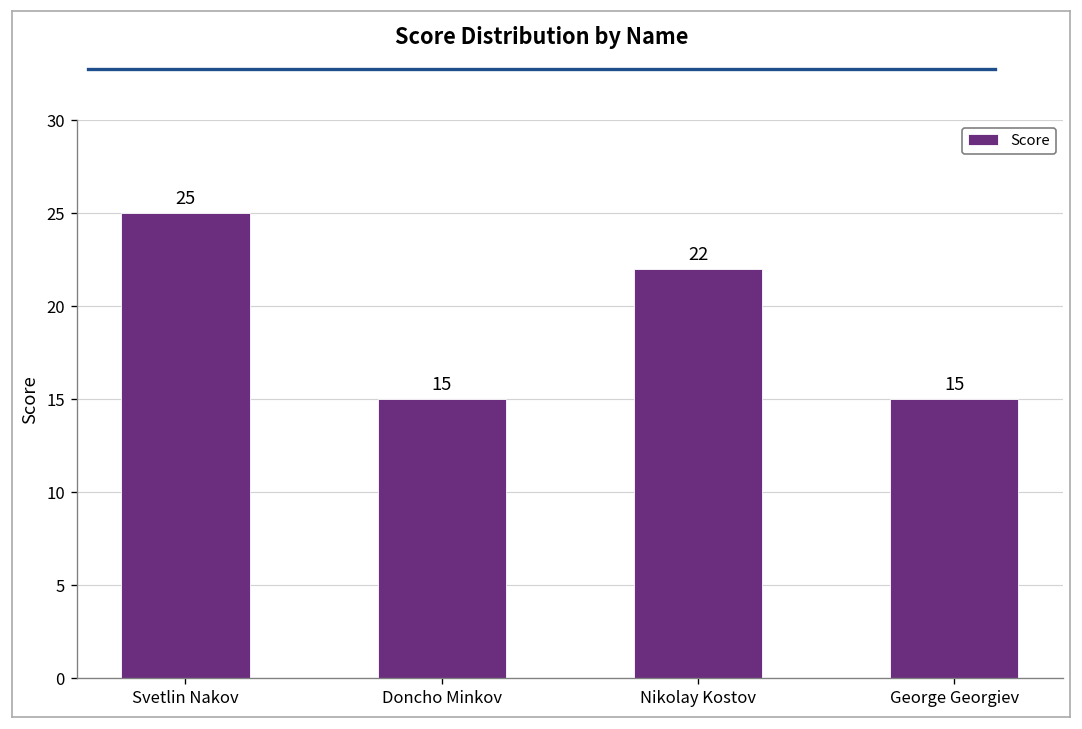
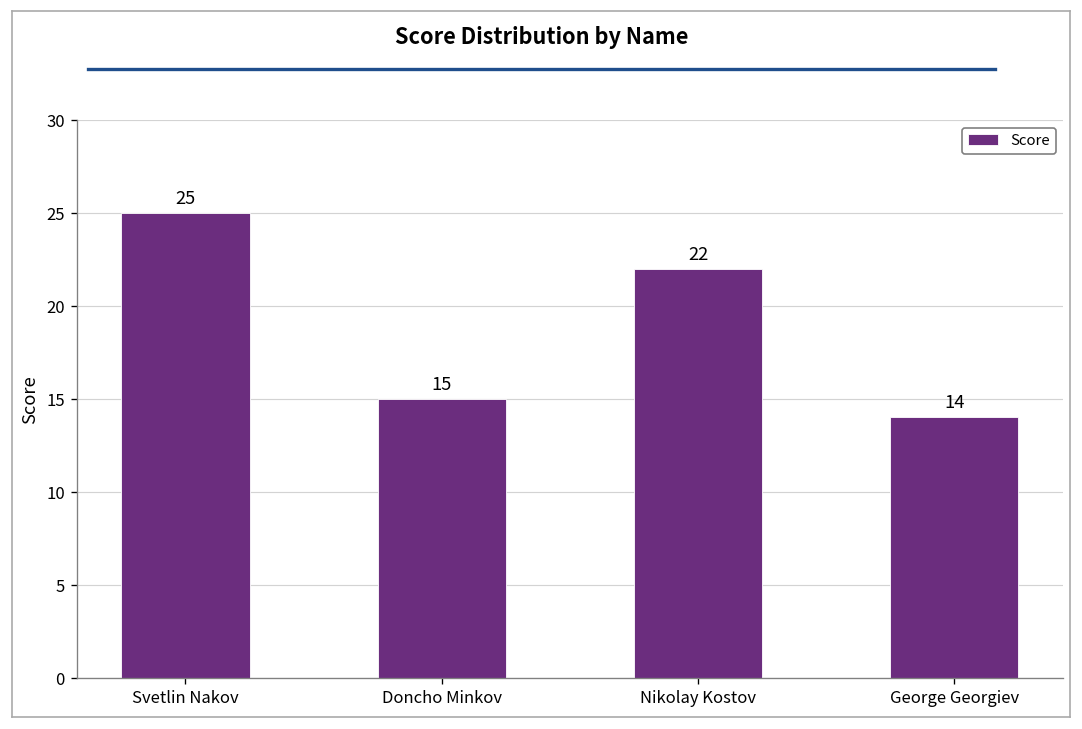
  {
    "Svetlin Nakov": 25,
    "Doncho Minkov": 15,
    "Nikolay Kostov": 22,
-   "George Georgiev": 15
+   "George Georgiev": 14
  }
